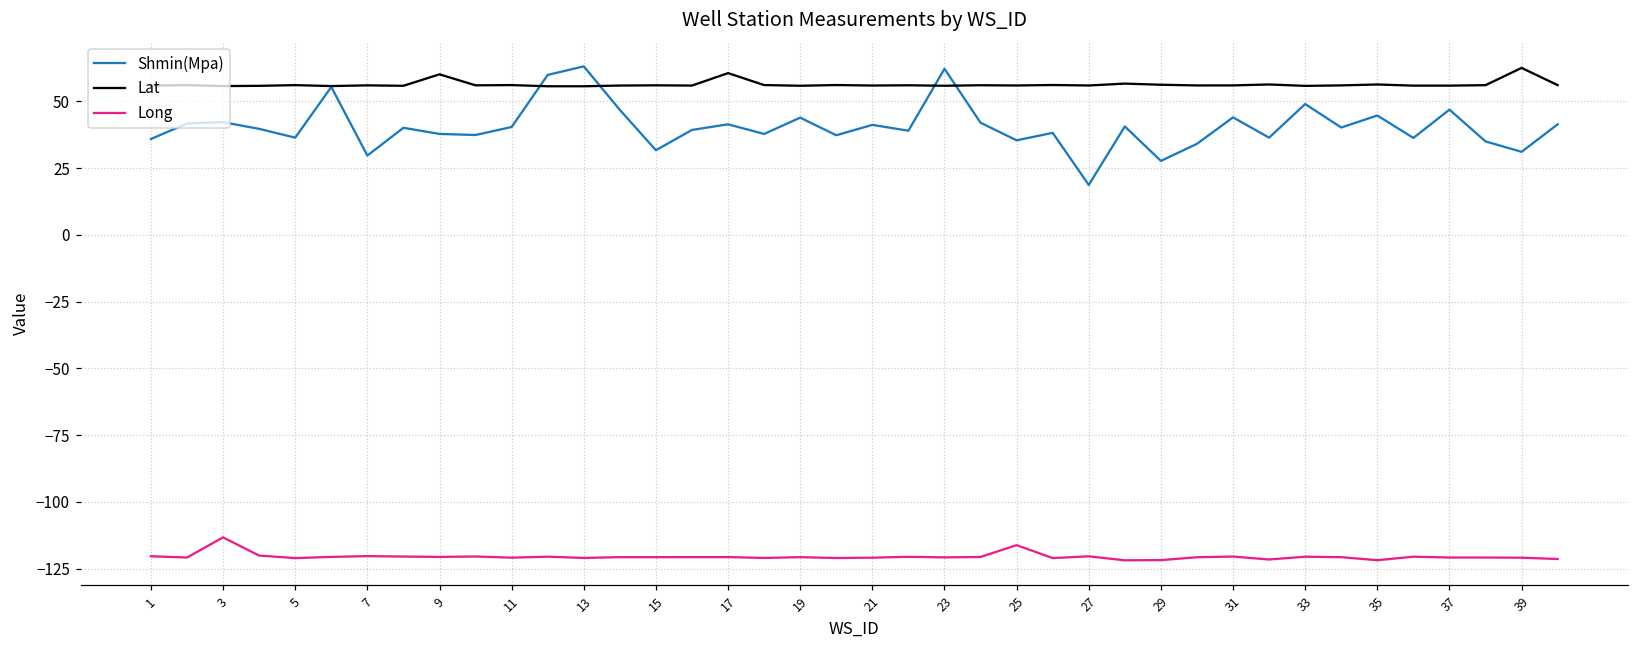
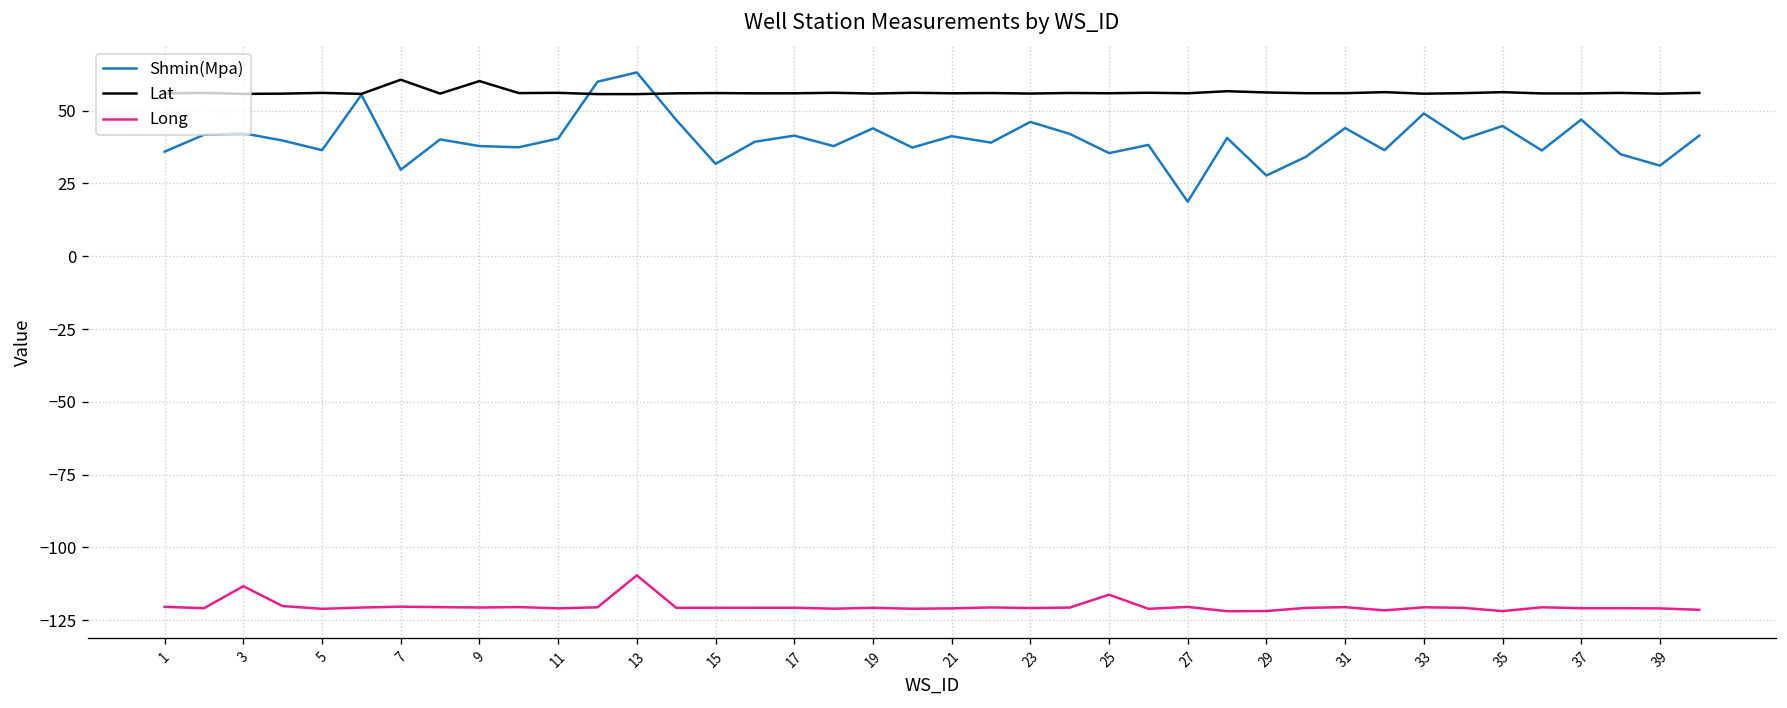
  {
    "Shmin(Mpa)": {
      "1": 36,
      "5": 36,
      "7": 30,
      "9": 38,
      "11": 40,
      "13": 63,
      "15": 32,
      "17": 41,
      "19": 44,
      "21": 41,
-     "23": 62,
+     "23": 46,
      "25": 35,
      "27": 19,
      "29": 28,
      "31": 44,
      "33": 49,
      "35": 45,
      "37": 47,
      "39": 31
    },
    "Lat": {
      "5": 56,
-     "7": 56,
+     "7": 61,
      "9": 60,
      "11": 56,
      "13": 56,
      "15": 56,
-     "17": 61,
+     "17": 56,
      "19": 56,
      "21": 56,
      "23": 56,
      "25": 56,
      "27": 56,
      "29": 56,
      "31": 56,
      "33": 56,
      "35": 56,
      "37": 56,
-     "39": 63
+     "39": 56
    },
    "Long": {
      "1": -120,
      "3": -113,
      "5": -121,
      "7": -120,
      "9": -121,
      "11": -121,
-     "13": -121,
+     "13": -110,
      "15": -121,
      "17": -121,
      "19": -121,
      "21": -121,
      "23": -121,
      "25": -116,
      "27": -120,
      "29": -122,
      "31": -120,
      "33": -121,
      "35": -122,
      "37": -121,
      "39": -121
    }
  }
